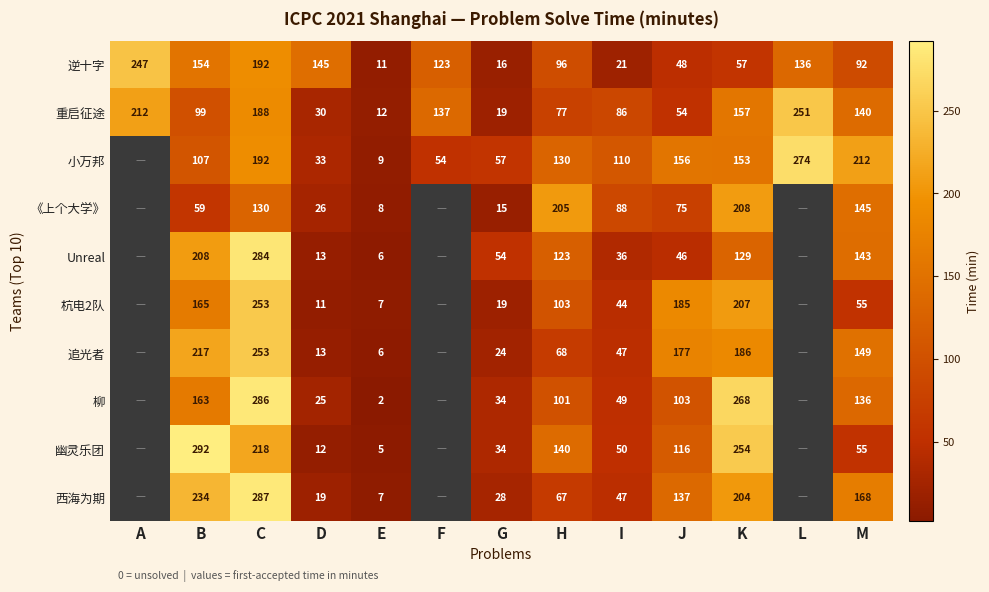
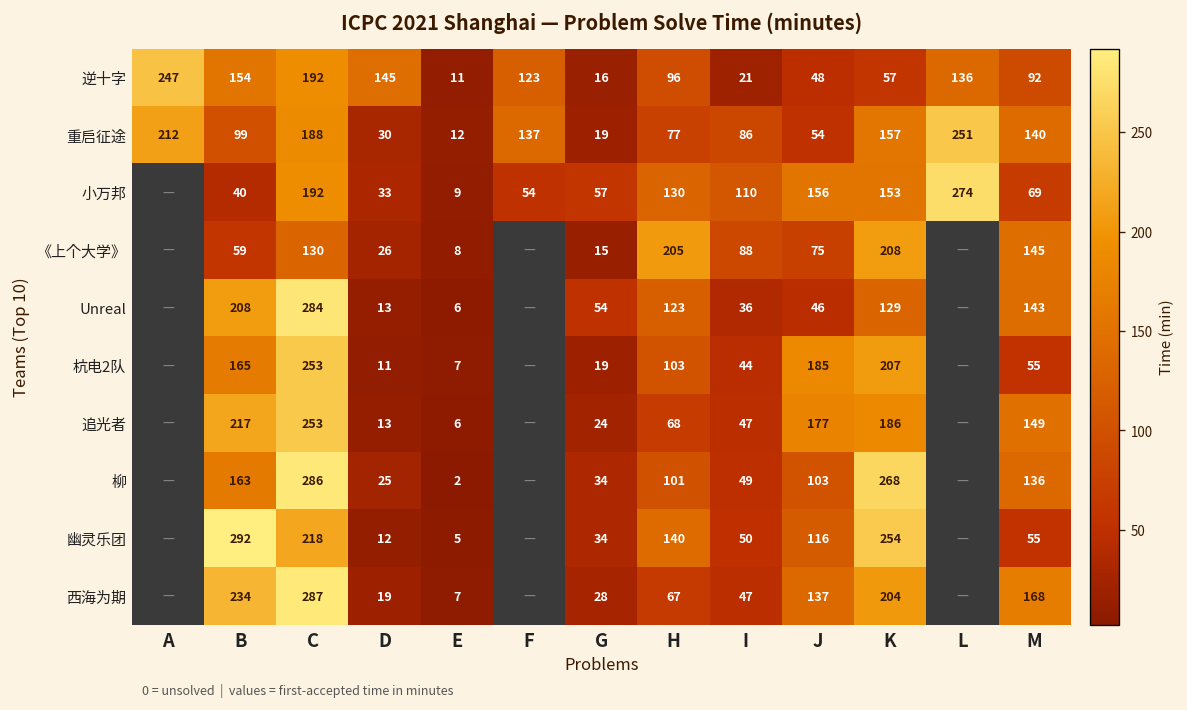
  {
    "逆十字": {
      "A": 247,
      "B": 154,
      "C": 192,
      "D": 145,
      "E": 11,
      "F": 123,
      "G": 16,
      "H": 96,
      "I": 21,
      "J": 48,
      "K": 57,
      "L": 136,
      "M": 92
    },
    "重启征途": {
      "A": 212,
      "B": 99,
      "C": 188,
      "D": 30,
      "E": 12,
      "F": 137,
      "G": 19,
      "H": 77,
      "I": 86,
      "J": 54,
      "K": 157,
      "L": 251,
      "M": 140
    },
    "小万邦": {
-     "B": 107,
+     "B": 40,
      "C": 192,
      "D": 33,
      "E": 9,
      "F": 54,
      "G": 57,
      "H": 130,
      "I": 110,
      "J": 156,
      "K": 153,
      "L": 274,
-     "M": 212
+     "M": 69
    },
    "《上个大学》": {
      "B": 59,
      "C": 130,
      "D": 26,
      "E": 8,
      "G": 15,
      "H": 205,
      "I": 88,
      "J": 75,
      "K": 208,
      "M": 145
    },
    "Unreal": {
      "B": 208,
      "C": 284,
      "D": 13,
      "E": 6,
      "G": 54,
      "H": 123,
      "I": 36,
      "J": 46,
      "K": 129,
      "M": 143
    },
    "杭电2队": {
      "B": 165,
      "C": 253,
      "D": 11,
      "E": 7,
      "G": 19,
      "H": 103,
      "I": 44,
      "J": 185,
      "K": 207,
      "M": 55
    },
    "追光者": {
      "B": 217,
      "C": 253,
      "D": 13,
      "E": 6,
      "G": 24,
      "H": 68,
      "I": 47,
      "J": 177,
      "K": 186,
      "M": 149
    },
    "柳": {
      "B": 163,
      "C": 286,
      "D": 25,
      "E": 2,
      "G": 34,
      "H": 101,
      "I": 49,
      "J": 103,
      "K": 268,
      "M": 136
    },
    "幽灵乐团": {
      "B": 292,
      "C": 218,
      "D": 12,
      "E": 5,
      "G": 34,
      "H": 140,
      "I": 50,
      "J": 116,
      "K": 254,
      "M": 55
    },
    "西海为期": {
      "B": 234,
      "C": 287,
      "D": 19,
      "E": 7,
      "G": 28,
      "H": 67,
      "I": 47,
      "J": 137,
      "K": 204,
      "M": 168
    }
  }
